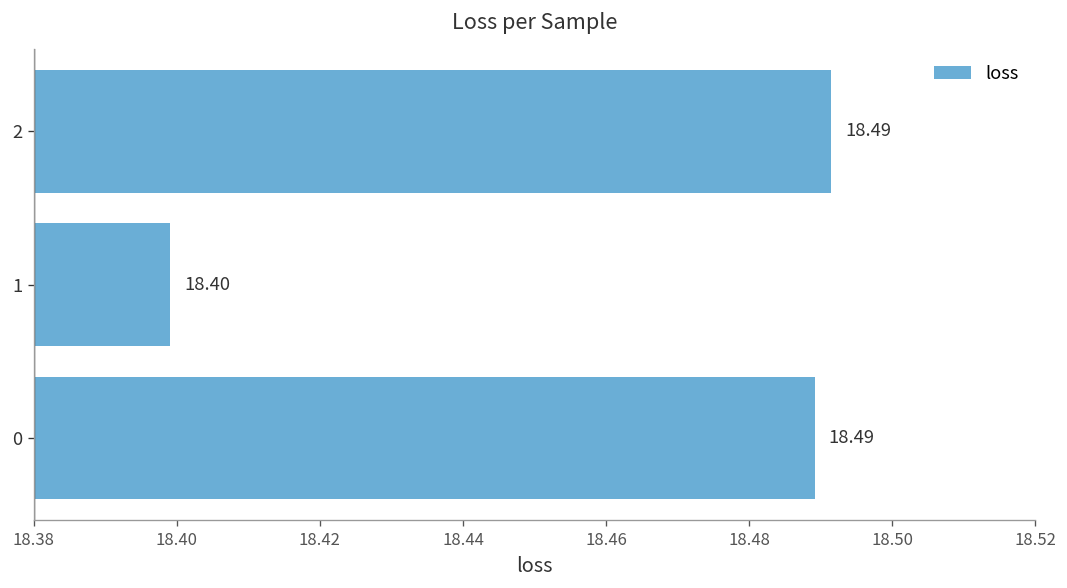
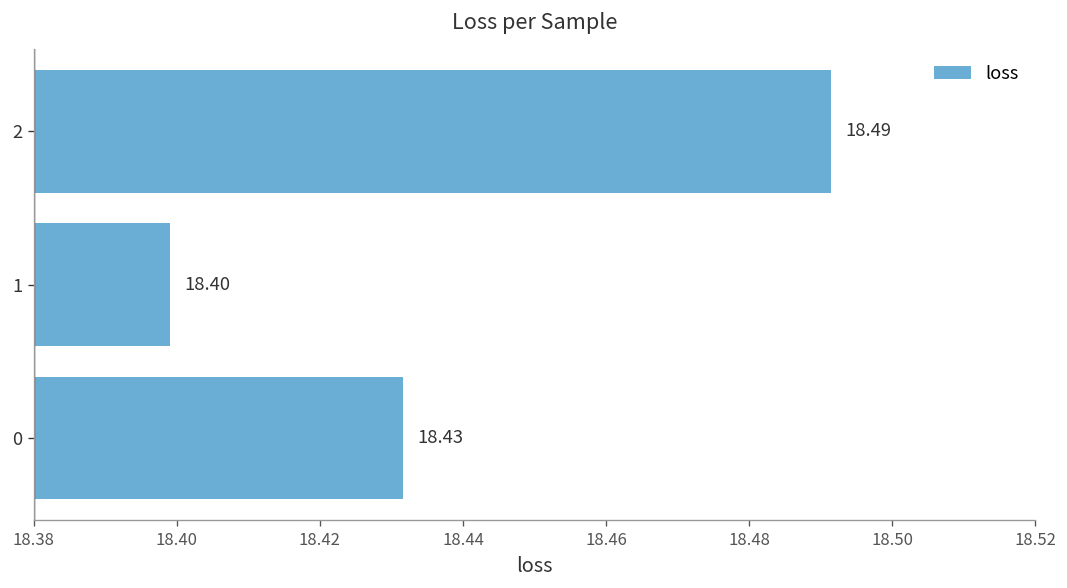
  {
    "2": 18.49,
    "1": 18.40,
-   "0": 18.49
+   "0": 18.43
  }
